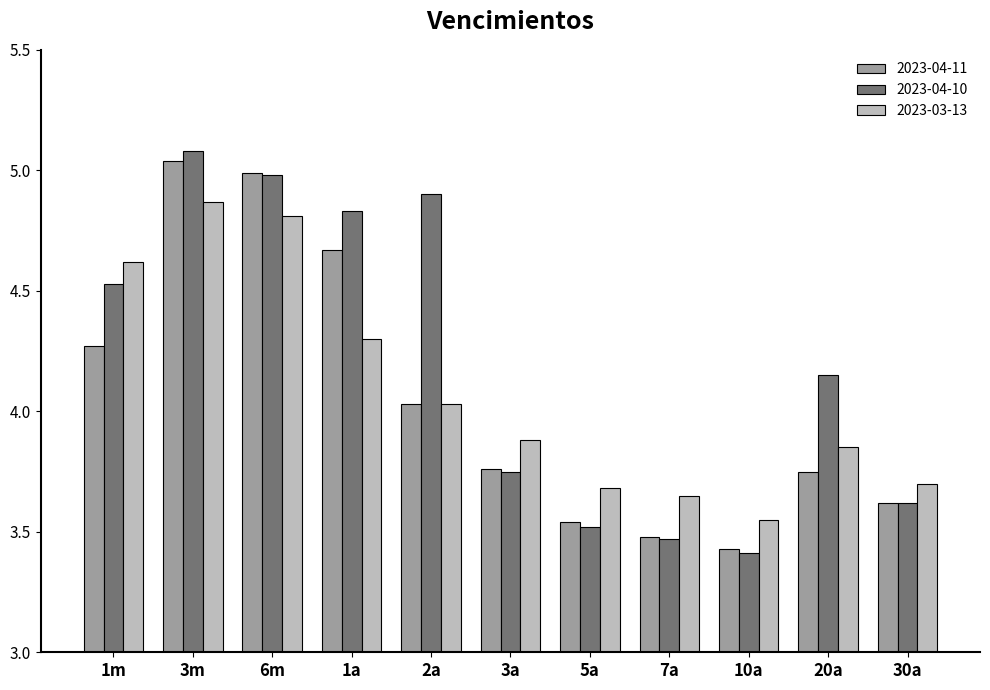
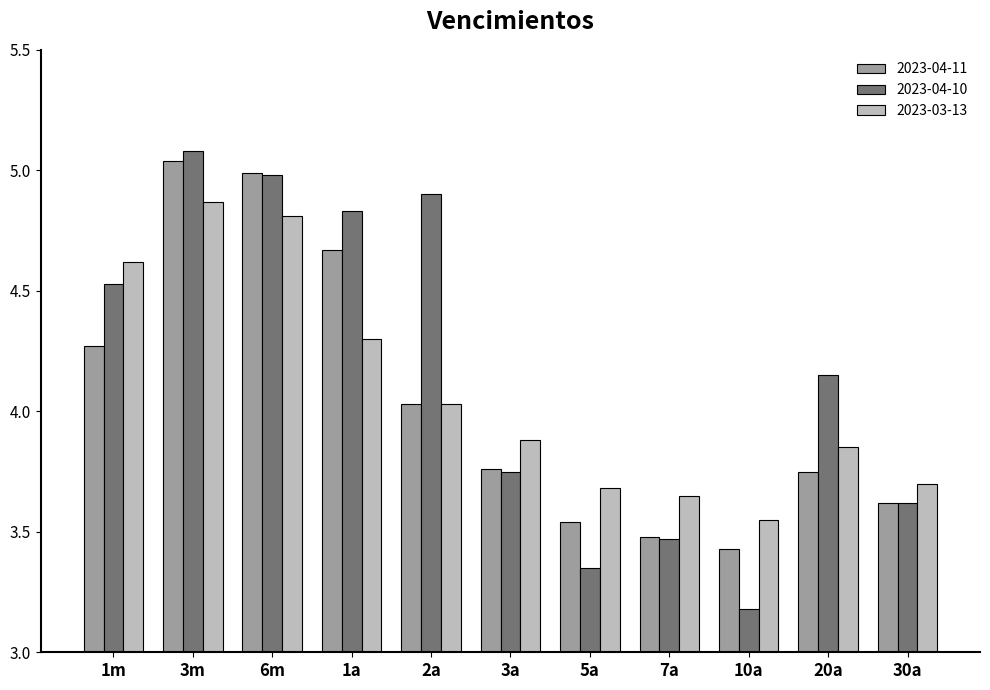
  {
    "2023-04-10": {
      "1m": 4.53,
      "3m": 5.08,
      "6m": 4.98,
      "1a": 4.83,
      "2a": 4.90,
      "3a": 3.75,
-     "5a": 3.52,
+     "5a": 3.35,
      "7a": 3.47,
-     "10a": 3.41,
+     "10a": 3.18,
      "20a": 4.15,
      "30a": 3.62
    }
  }
